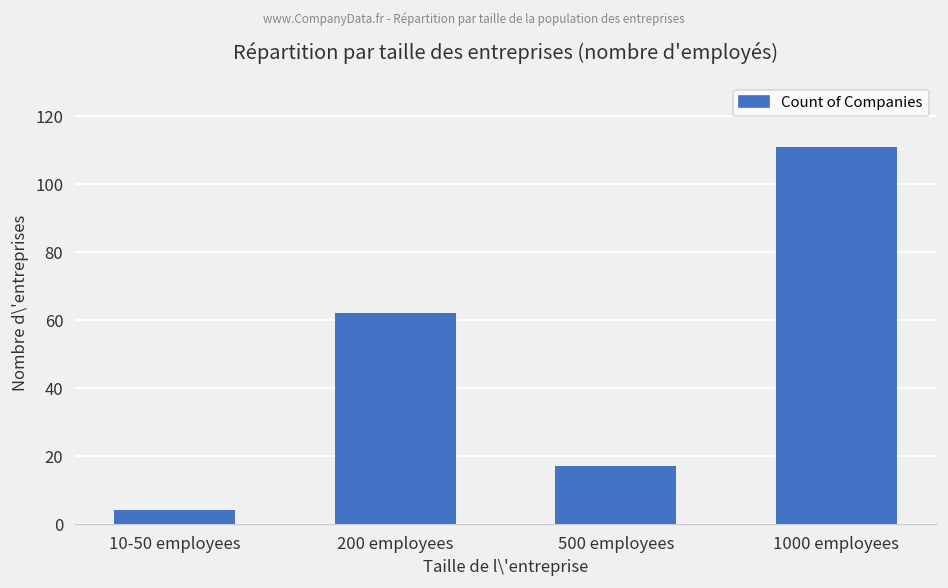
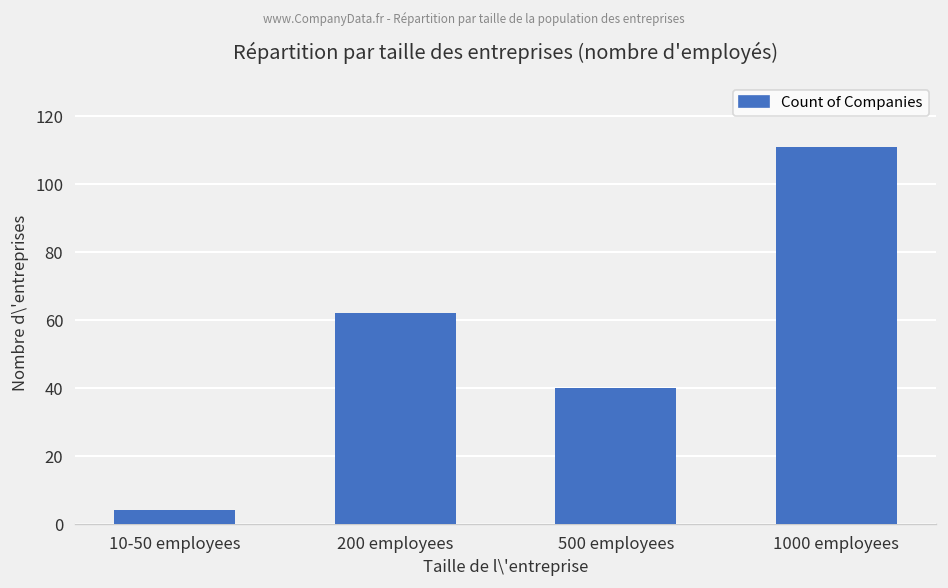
  {
    "10-50 employees": 4,
    "200 employees": 62,
-   "500 employees": 17,
+   "500 employees": 40,
    "1000 employees": 111
  }
